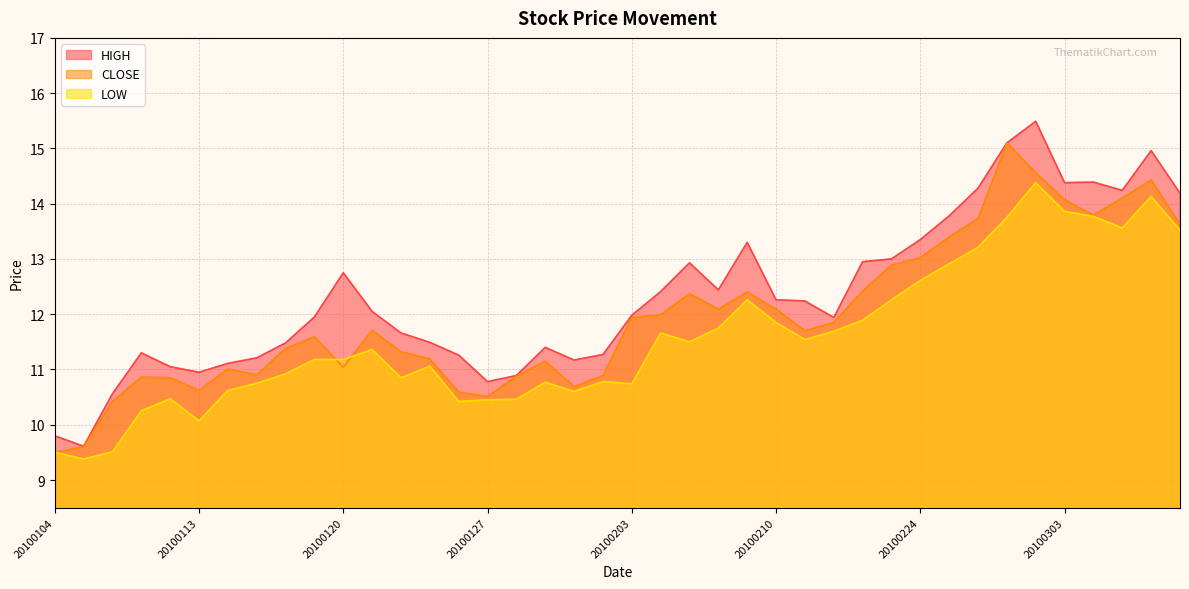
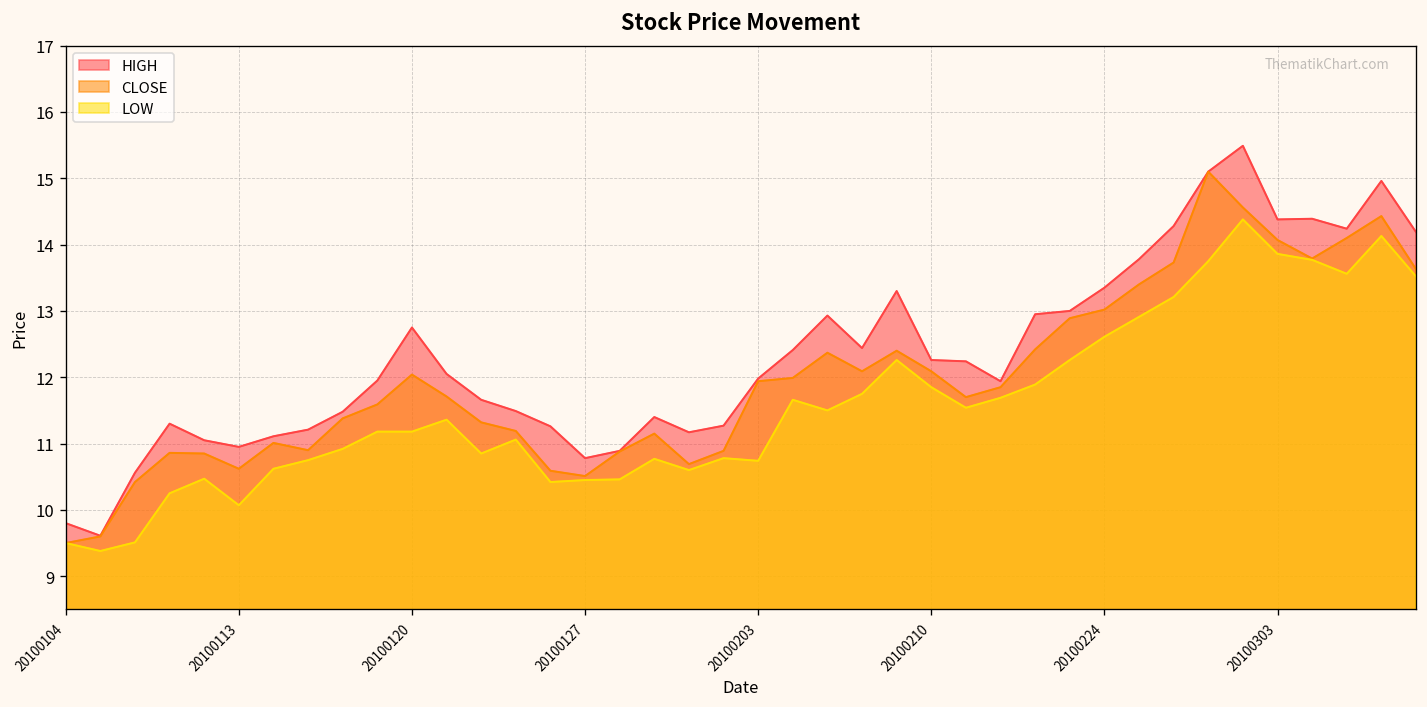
  {
    "HIGH": {
      "20100104": 9.8,
      "20100113": 11.0,
      "20100120": 12.8,
      "20100127": 10.8,
      "20100210": 12.3,
      "20100224": 13.4,
      "20100303": 14.4
    },
    "CLOSE": {
      "20100113": 10.6,
-     "20100120": 11.0,
+     "20100120": 12.0,
      "20100127": 10.5,
      "20100210": 12.1,
      "20100224": 13.0,
      "20100303": 14.1
    },
    "LOW": {
      "20100113": 10.1,
      "20100120": 11.2,
      "20100127": 10.5,
      "20100203": 10.7,
      "20100210": 11.9,
      "20100224": 12.6,
      "20100303": 13.9
    }
  }
